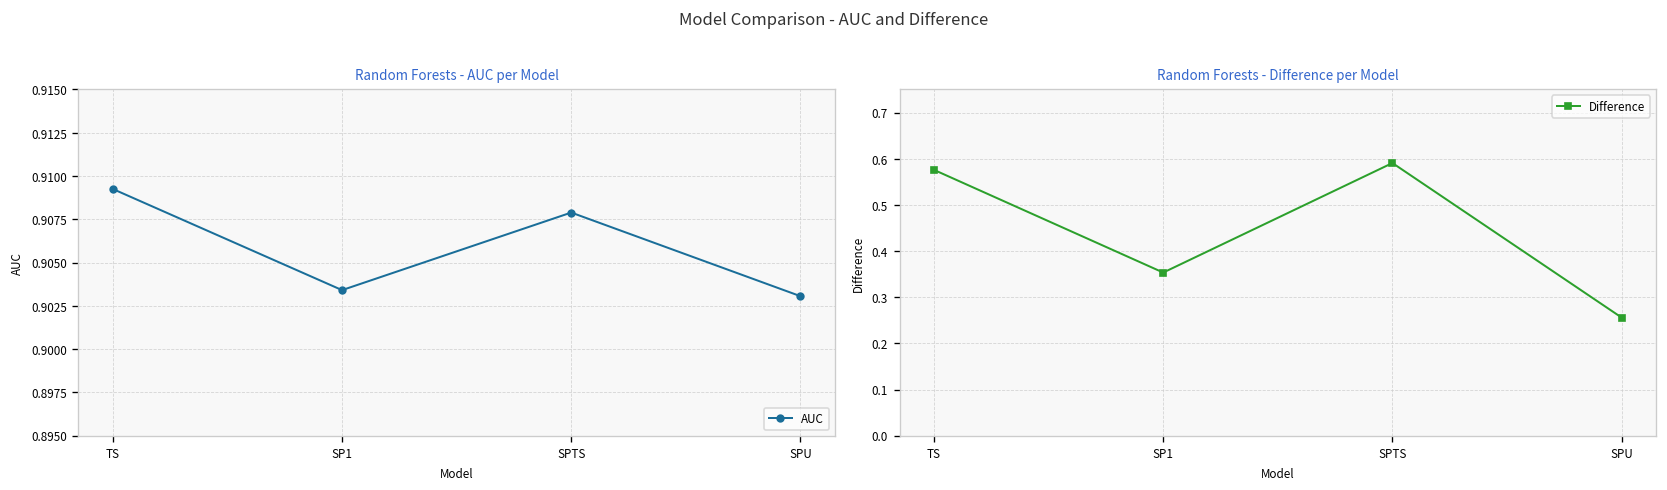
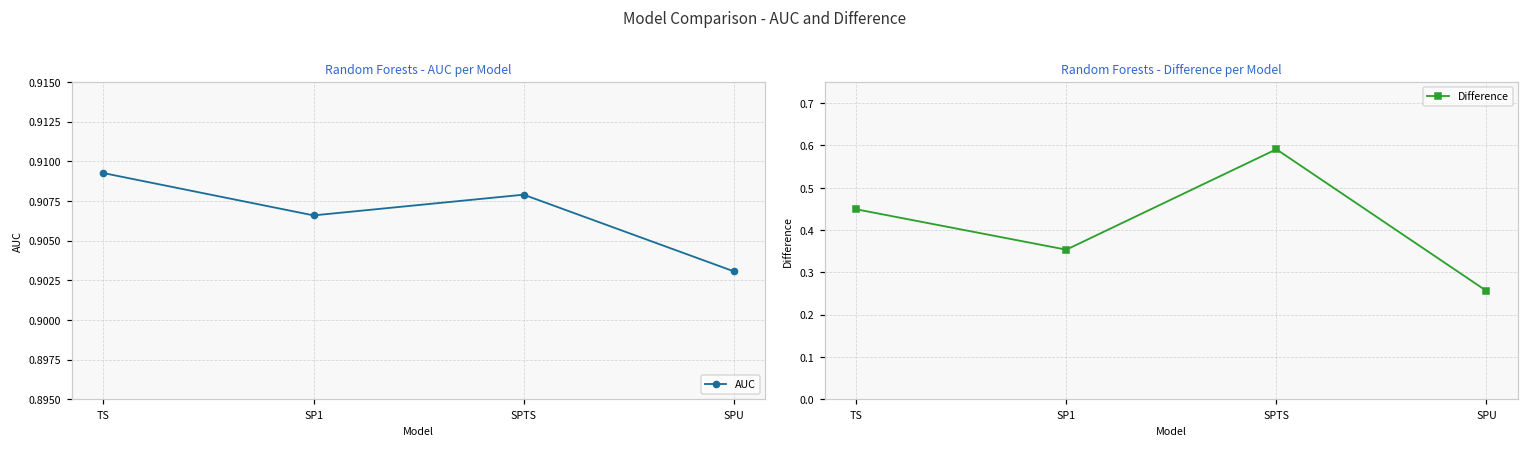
  {
    "Random Forests - AUC per Model": {
      "TS": 0.9093,
-     "SP1": 0.9034,
+     "SP1": 0.9066,
      "SPTS": 0.9079,
      "SPU": 0.9031
    },
    "Random Forests - Difference per Model": {
-     "TS": 0.58,
+     "TS": 0.45,
      "SP1": 0.35,
      "SPTS": 0.59,
      "SPU": 0.26
    }
  }
